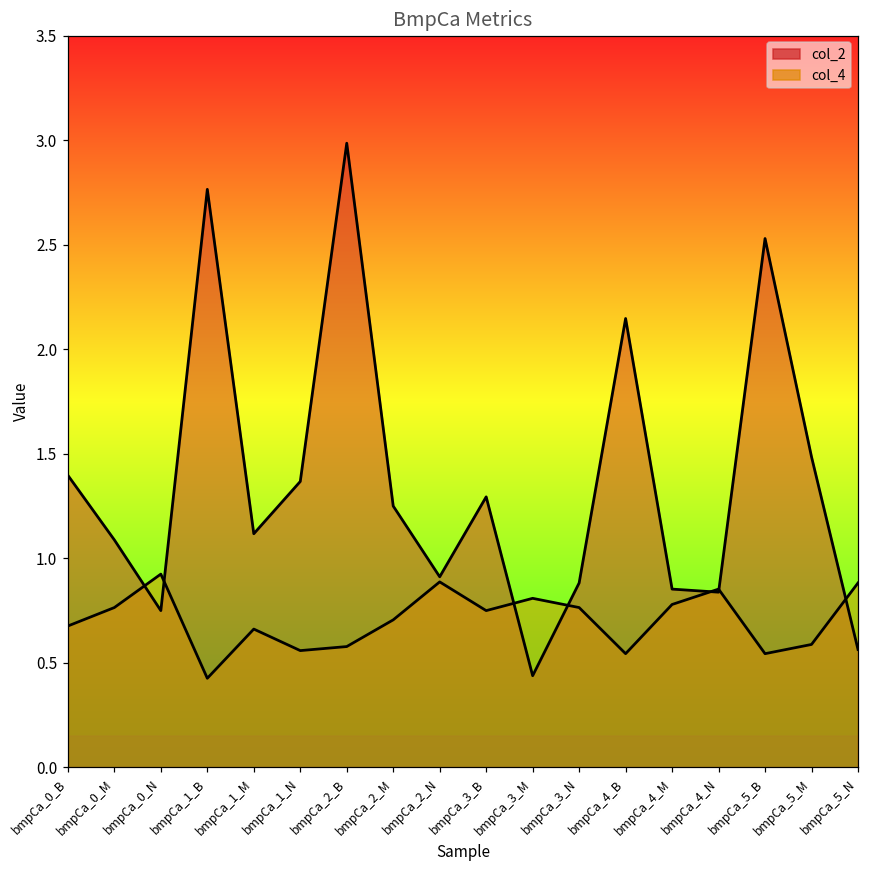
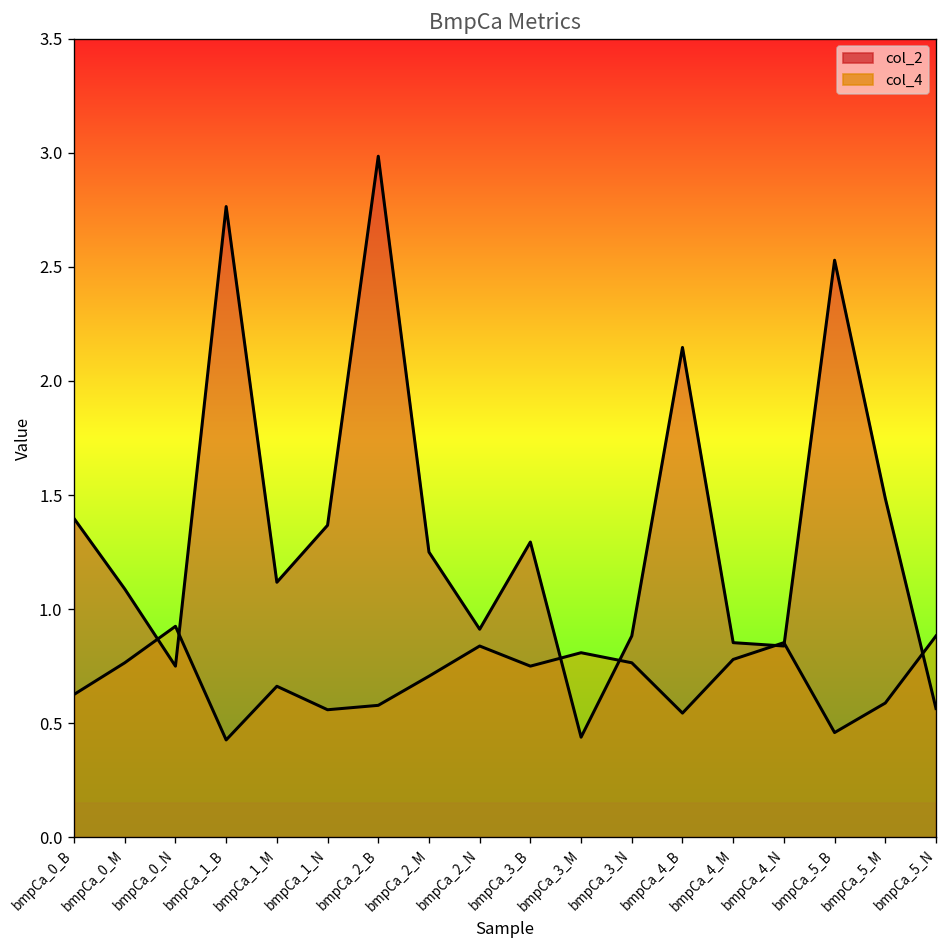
  {
    "col_2": {
      "bmpCa_0_B": 1.40,
      "bmpCa_0_M": 1.09,
      "bmpCa_0_N": 0.75,
      "bmpCa_1_B": 2.76,
      "bmpCa_1_M": 1.12,
      "bmpCa_1_N": 1.37,
      "bmpCa_2_B": 2.99,
      "bmpCa_2_M": 1.25,
      "bmpCa_2_N": 0.91,
      "bmpCa_3_B": 1.29,
      "bmpCa_3_M": 0.44,
      "bmpCa_3_N": 0.88,
      "bmpCa_4_B": 2.15,
      "bmpCa_4_M": 0.85,
      "bmpCa_4_N": 0.84,
      "bmpCa_5_B": 2.53,
      "bmpCa_5_M": 1.49,
      "bmpCa_5_N": 0.56
    },
    "col_4": {
-     "bmpCa_0_B": 0.68,
+     "bmpCa_0_B": 0.63,
      "bmpCa_0_M": 0.76,
      "bmpCa_0_N": 0.92,
      "bmpCa_1_B": 0.43,
      "bmpCa_1_M": 0.66,
      "bmpCa_1_N": 0.56,
      "bmpCa_2_B": 0.58,
      "bmpCa_2_M": 0.71,
-     "bmpCa_2_N": 0.89,
+     "bmpCa_2_N": 0.84,
      "bmpCa_3_B": 0.75,
      "bmpCa_3_M": 0.81,
      "bmpCa_3_N": 0.76,
      "bmpCa_4_B": 0.54,
      "bmpCa_4_M": 0.78,
      "bmpCa_4_N": 0.85,
-     "bmpCa_5_B": 0.54,
+     "bmpCa_5_B": 0.46,
      "bmpCa_5_M": 0.59,
      "bmpCa_5_N": 0.88
    }
  }
